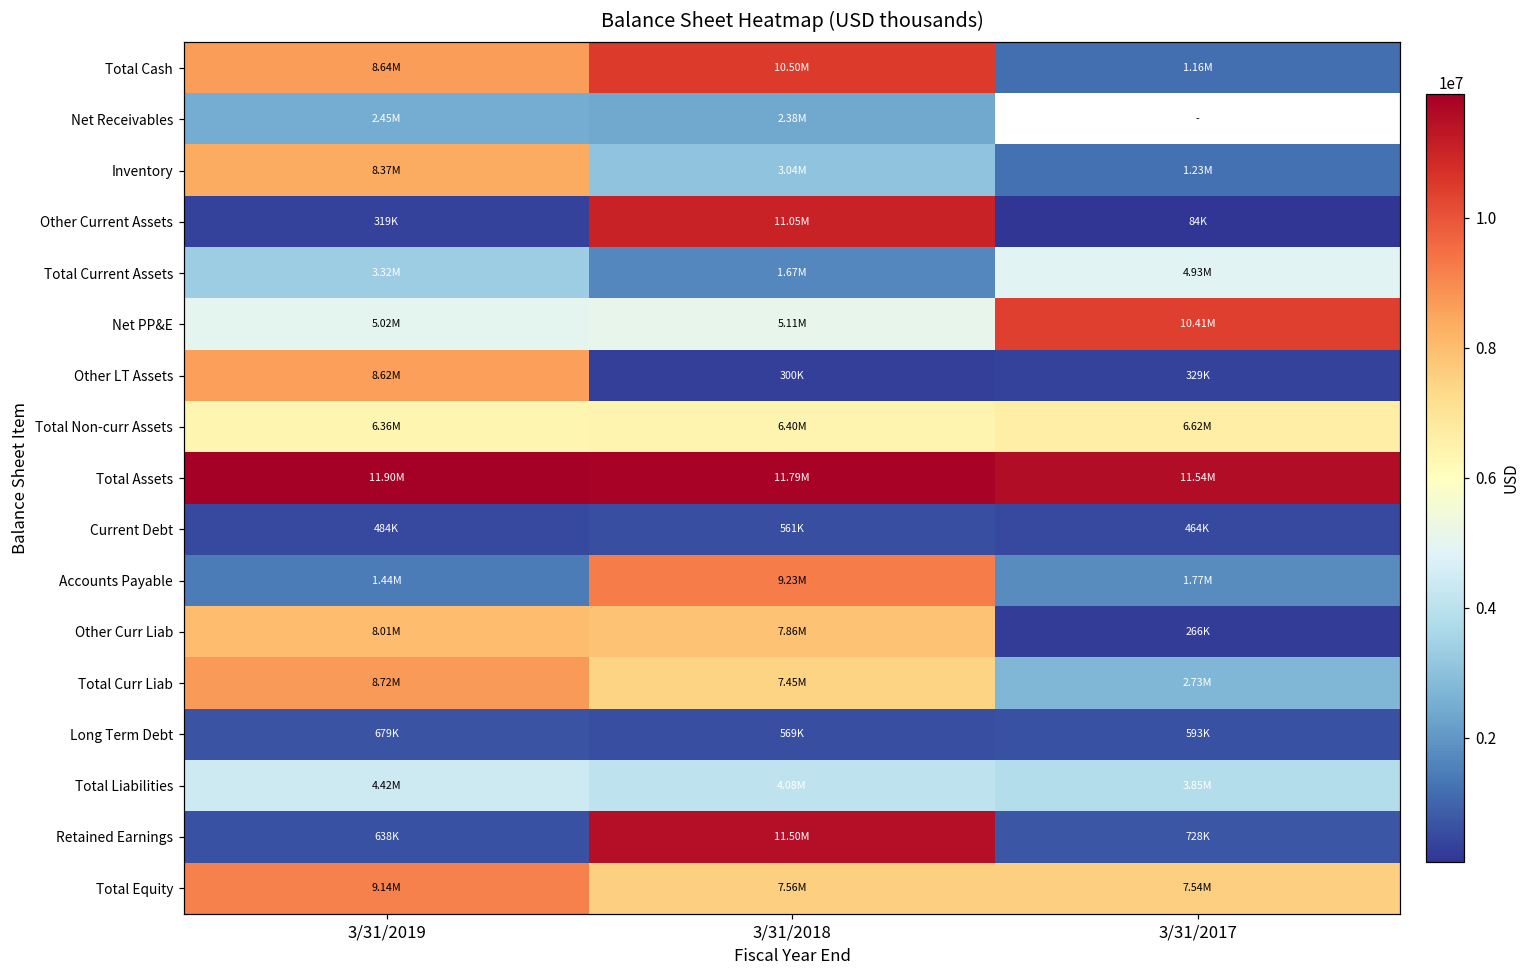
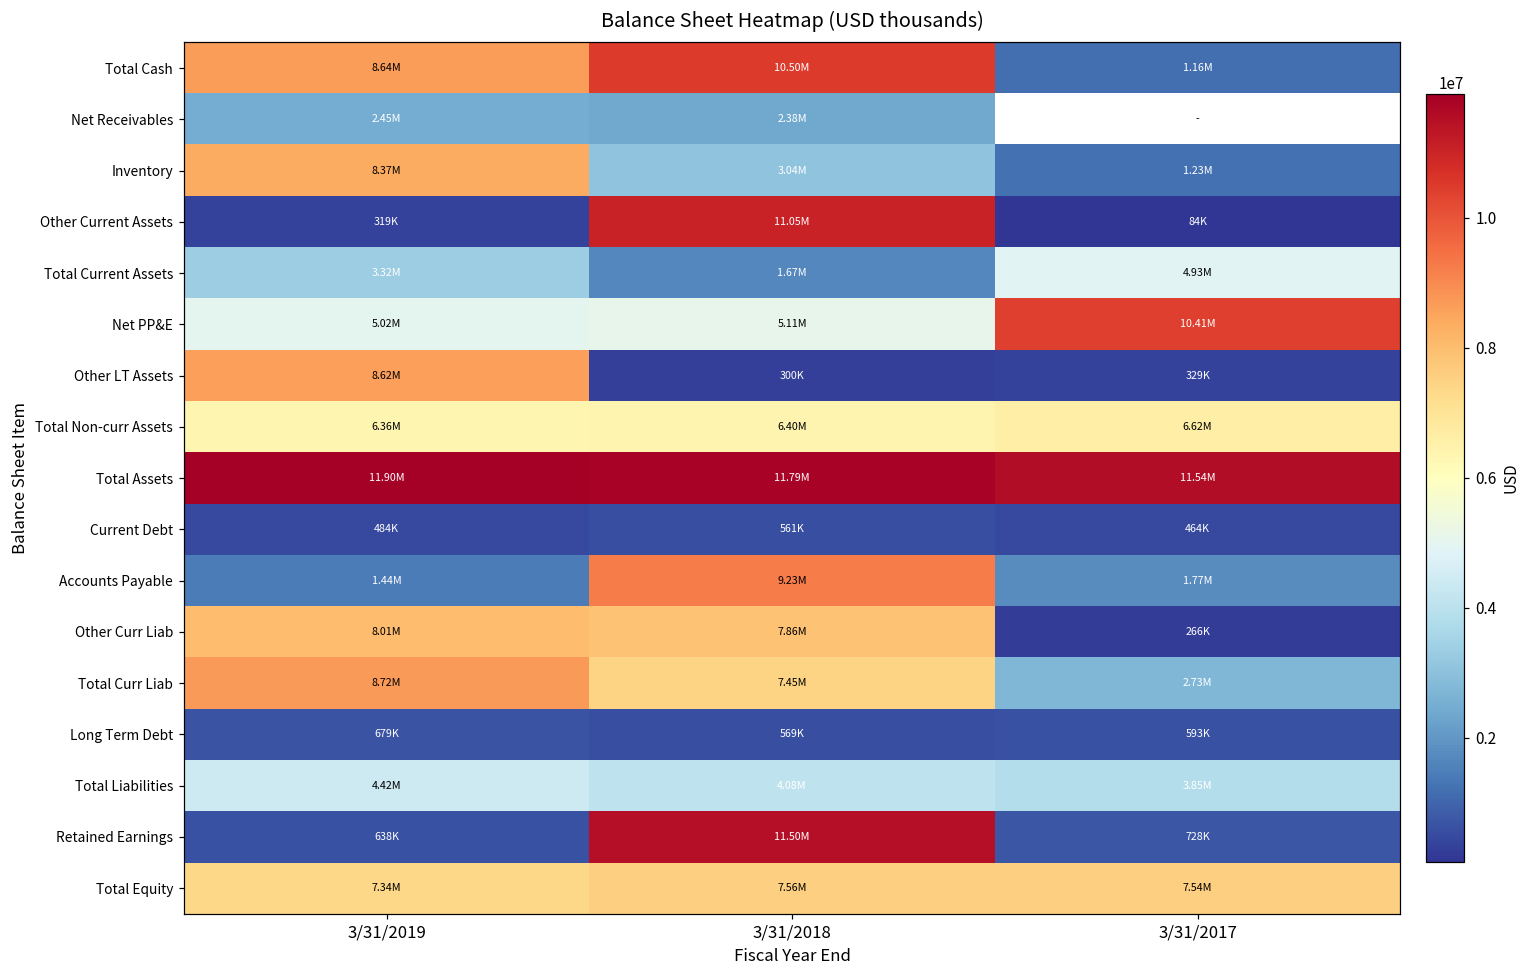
  {
    "Total Cash": {
      "3/31/2019": "8.64M",
      "3/31/2018": "10.50M",
      "3/31/2017": "1.16M"
    },
    "Net Receivables": {
      "3/31/2019": "2.45M",
      "3/31/2018": "2.38M"
    },
    "Inventory": {
      "3/31/2019": "8.37M",
      "3/31/2018": "3.04M",
      "3/31/2017": "1.23M"
    },
    "Other Current Assets": {
      "3/31/2019": "319K",
      "3/31/2018": "11.05M",
      "3/31/2017": "84K"
    },
    "Total Current Assets": {
      "3/31/2019": "3.32M",
      "3/31/2018": "1.67M",
      "3/31/2017": "4.93M"
    },
    "Net PP&E": {
      "3/31/2019": "5.02M",
      "3/31/2018": "5.11M",
      "3/31/2017": "10.41M"
    },
    "Other LT Assets": {
      "3/31/2019": "8.62M",
      "3/31/2018": "300K",
      "3/31/2017": "329K"
    },
    "Total Non-curr Assets": {
      "3/31/2019": "6.36M",
      "3/31/2018": "6.40M",
      "3/31/2017": "6.62M"
    },
    "Total Assets": {
      "3/31/2019": "11.90M",
      "3/31/2018": "11.79M",
      "3/31/2017": "11.54M"
    },
    "Current Debt": {
      "3/31/2019": "484K",
      "3/31/2018": "561K",
      "3/31/2017": "464K"
    },
    "Accounts Payable": {
      "3/31/2019": "1.44M",
      "3/31/2018": "9.23M",
      "3/31/2017": "1.77M"
    },
    "Other Curr Liab": {
      "3/31/2019": "8.01M",
      "3/31/2018": "7.86M",
      "3/31/2017": "266K"
    },
    "Total Curr Liab": {
      "3/31/2019": "8.72M",
      "3/31/2018": "7.45M",
      "3/31/2017": "2.73M"
    },
    "Long Term Debt": {
      "3/31/2019": "679K",
      "3/31/2018": "569K",
      "3/31/2017": "593K"
    },
    "Total Liabilities": {
      "3/31/2019": "4.42M",
      "3/31/2018": "4.08M",
      "3/31/2017": "3.85M"
    },
    "Retained Earnings": {
      "3/31/2019": "638K",
      "3/31/2018": "11.50M",
      "3/31/2017": "728K"
    },
    "Total Equity": {
-     "3/31/2019": "9.14M",
+     "3/31/2019": "7.34M",
      "3/31/2018": "7.56M",
      "3/31/2017": "7.54M"
    }
  }
